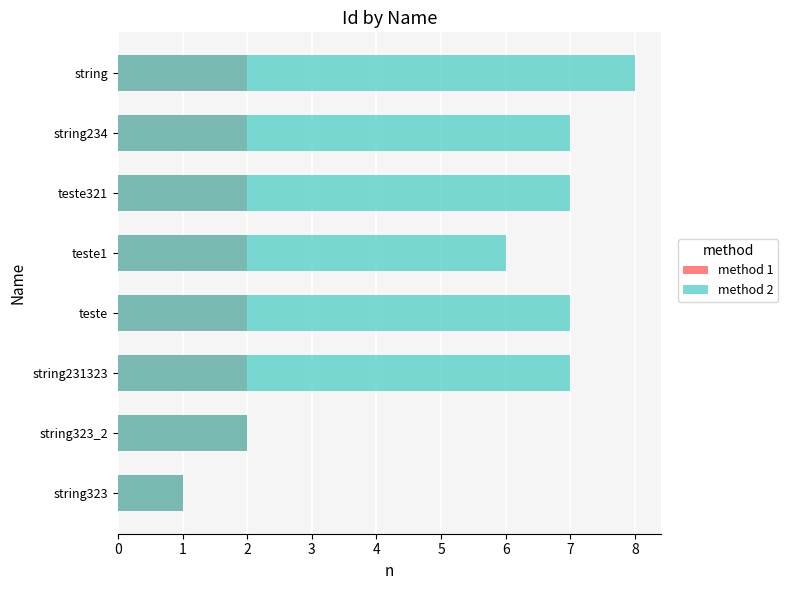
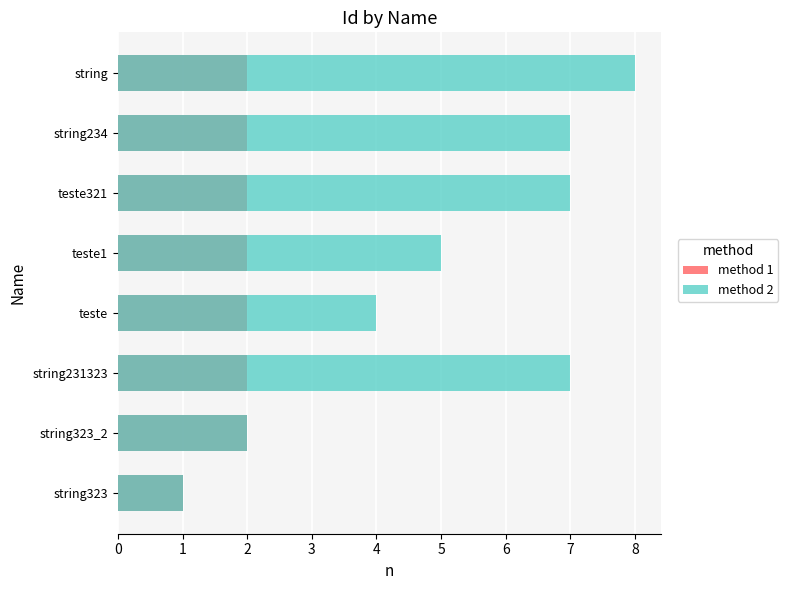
  {
    "method 1": {
      "string323_2": 2,
      "string323": 1
    },
    "method 2": {
      "string": 8,
      "string234": 7,
      "teste321": 7,
-     "teste1": 6,
-     "teste": 7,
+     "teste1": 5,
+     "teste": 4,
      "string231323": 7,
      "string323_2": 2,
      "string323": 1
    }
  }
